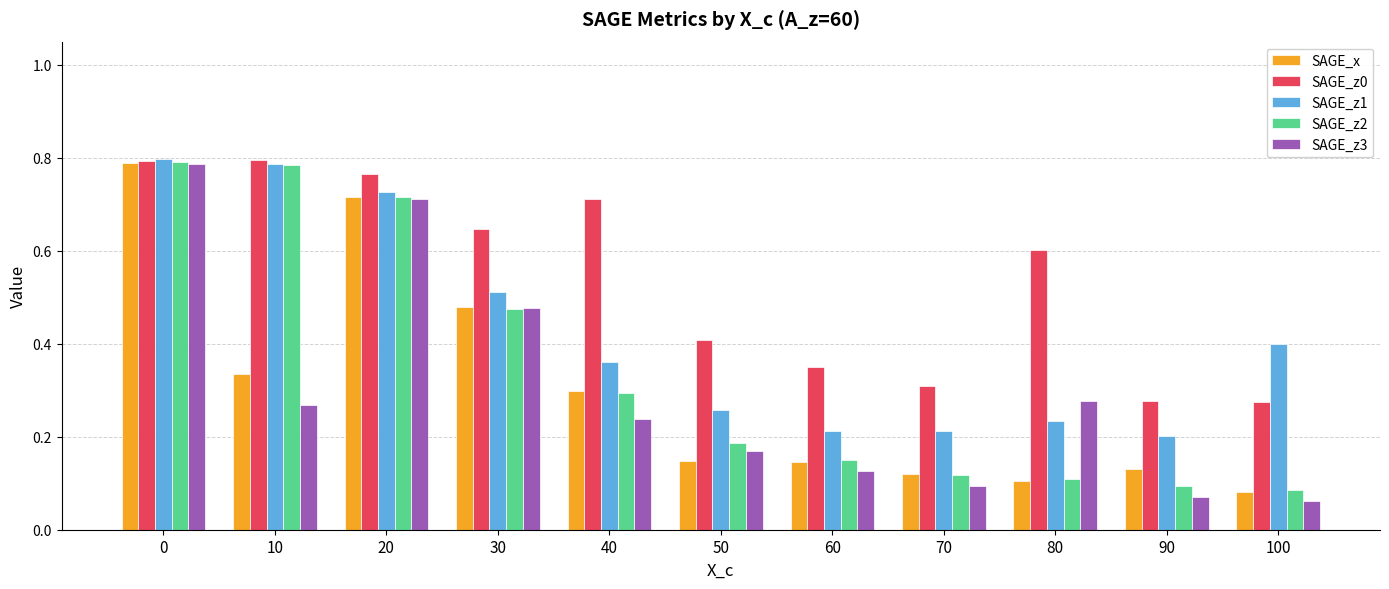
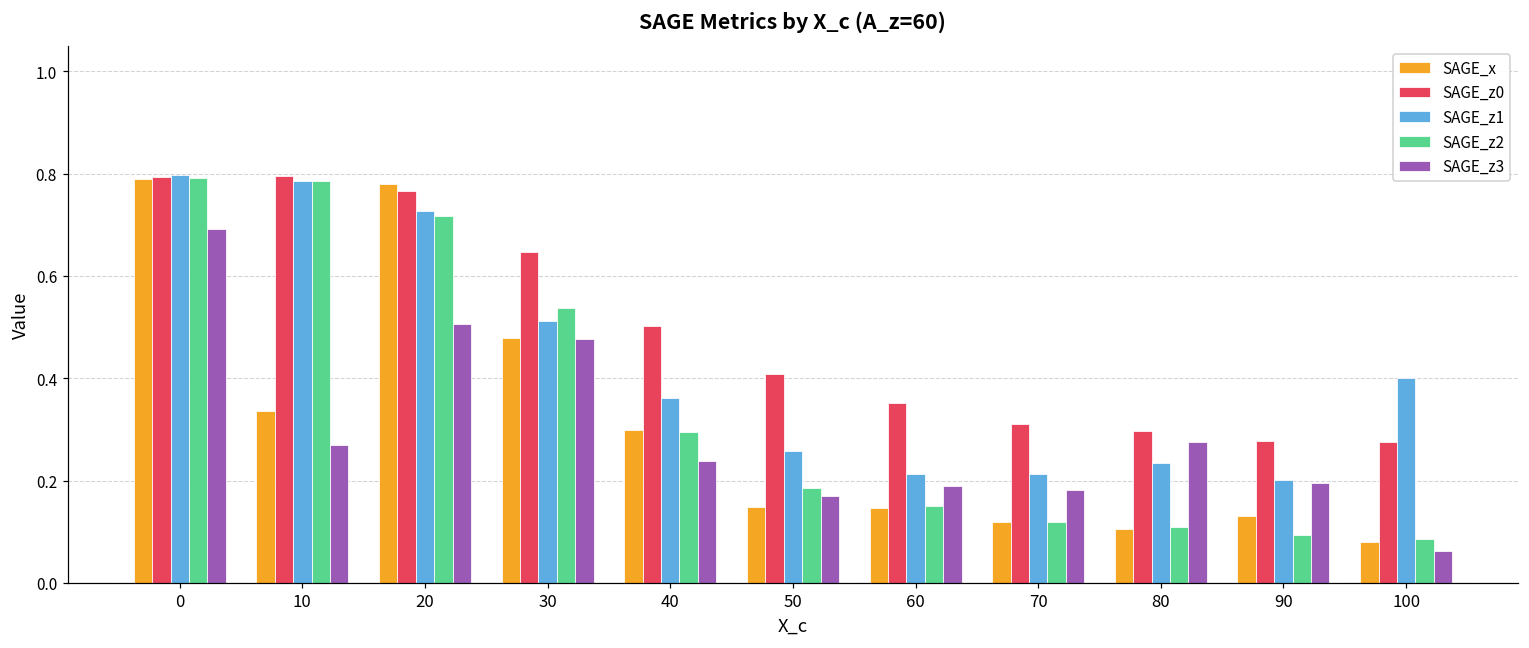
  {
    "SAGE_x": {
      "0": 0.79,
      "10": 0.34,
-     "20": 0.72,
+     "20": 0.78,
      "30": 0.48,
      "40": 0.30,
      "50": 0.15,
      "60": 0.15,
      "70": 0.12,
      "80": 0.10,
      "90": 0.13,
      "100": 0.08
    },
    "SAGE_z0": {
      "0": 0.79,
      "10": 0.80,
      "20": 0.77,
      "30": 0.65,
-     "40": 0.71,
+     "40": 0.50,
      "50": 0.41,
      "60": 0.35,
      "70": 0.31,
-     "80": 0.60,
+     "80": 0.30,
      "90": 0.28,
      "100": 0.28
    },
    "SAGE_z1": {
      "0": 0.80,
      "10": 0.79,
      "20": 0.73,
      "30": 0.51,
      "40": 0.36,
      "50": 0.26,
      "60": 0.21,
      "70": 0.21,
      "80": 0.23,
      "90": 0.20,
      "100": 0.40
    },
    "SAGE_z2": {
      "0": 0.79,
      "10": 0.79,
      "20": 0.72,
-     "30": 0.47,
+     "30": 0.54,
      "40": 0.30,
      "50": 0.19,
      "60": 0.15,
      "70": 0.12,
      "80": 0.11,
      "90": 0.09,
      "100": 0.09
    },
    "SAGE_z3": {
-     "0": 0.79,
+     "0": 0.69,
      "10": 0.27,
-     "20": 0.71,
+     "20": 0.51,
      "30": 0.48,
      "40": 0.24,
      "50": 0.17,
-     "60": 0.13,
-     "70": 0.09,
+     "60": 0.19,
+     "70": 0.18,
      "80": 0.28,
-     "90": 0.07,
+     "90": 0.20,
      "100": 0.06
    }
  }
